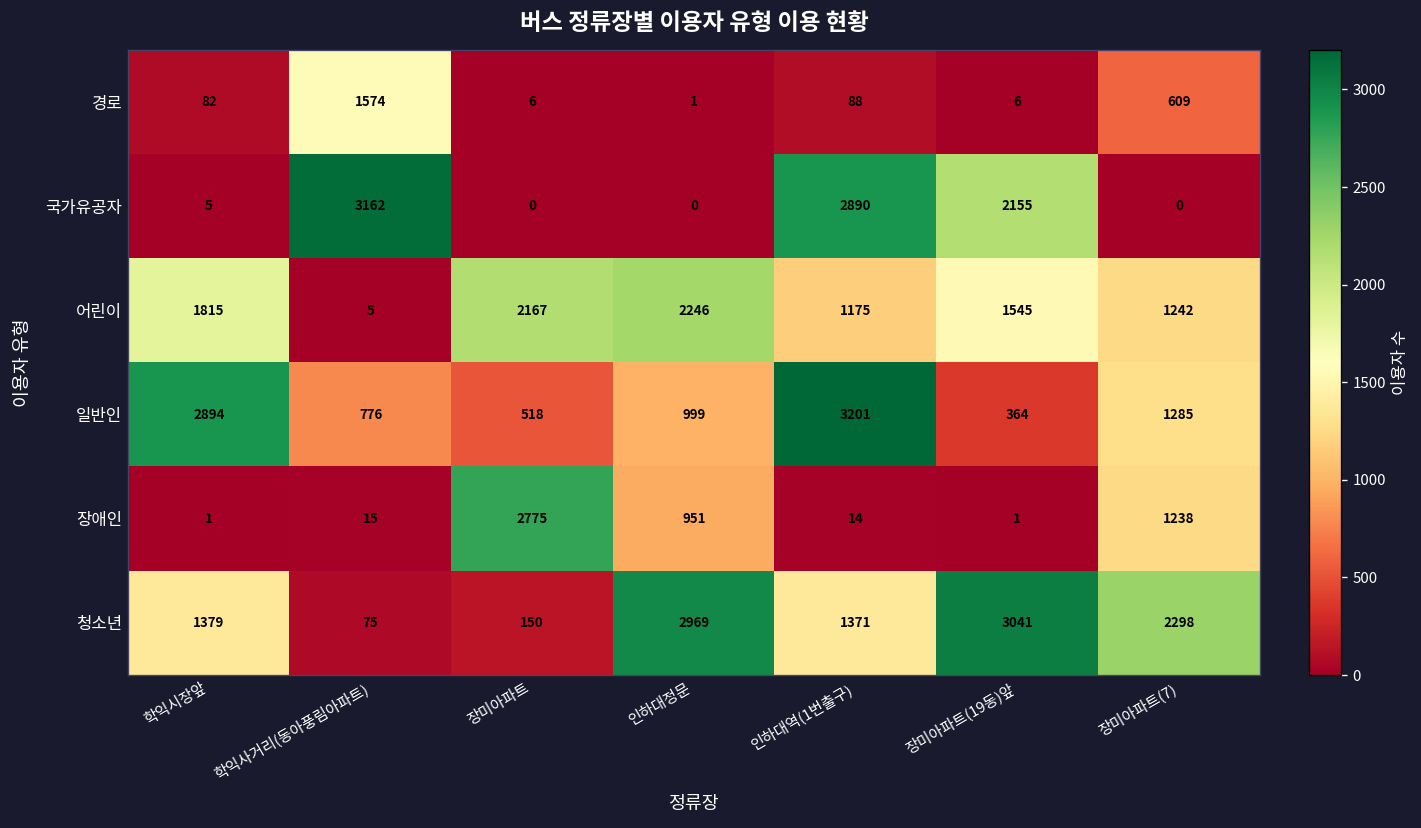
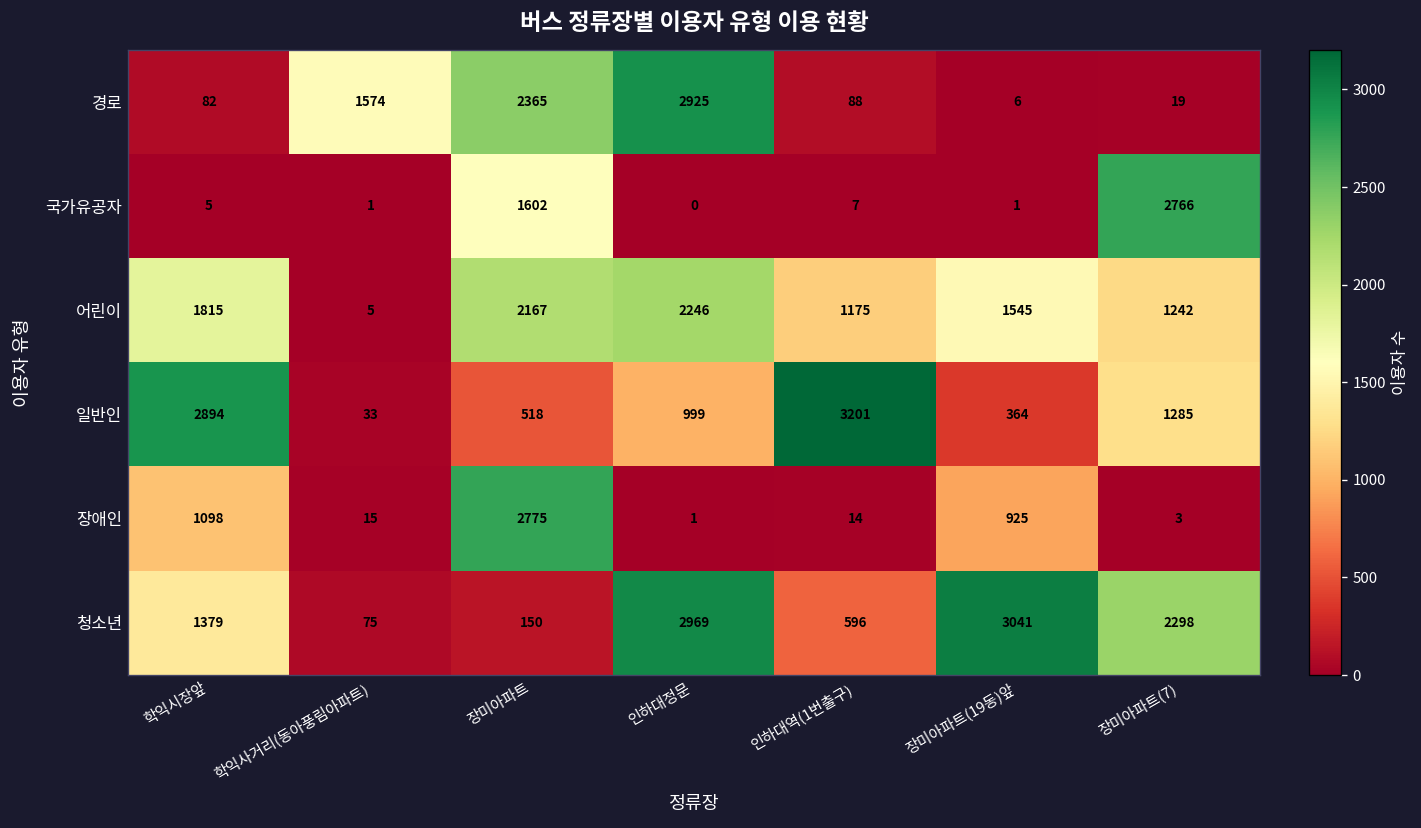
  {
    "경로": {
      "학익시장앞": 82,
      "학익사거리(동아풍림아파트)": 1574,
-     "장미아파트": 6,
-     "인하대정문": 1,
+     "장미아파트": 2365,
+     "인하대정문": 2925,
      "인하대역(1번출구)": 88,
      "장미아파트(19동)앞": 6,
-     "장미아파트(7)": 609
+     "장미아파트(7)": 19
    },
    "국가유공자": {
      "학익시장앞": 5,
-     "학익사거리(동아풍림아파트)": 3162,
-     "장미아파트": 0,
+     "학익사거리(동아풍림아파트)": 1,
+     "장미아파트": 1602,
      "인하대정문": 0,
-     "인하대역(1번출구)": 2890,
-     "장미아파트(19동)앞": 2155,
-     "장미아파트(7)": 0
+     "인하대역(1번출구)": 7,
+     "장미아파트(19동)앞": 1,
+     "장미아파트(7)": 2766
    },
    "어린이": {
      "학익시장앞": 1815,
      "학익사거리(동아풍림아파트)": 5,
      "장미아파트": 2167,
      "인하대정문": 2246,
      "인하대역(1번출구)": 1175,
      "장미아파트(19동)앞": 1545,
      "장미아파트(7)": 1242
    },
    "일반인": {
      "학익시장앞": 2894,
-     "학익사거리(동아풍림아파트)": 776,
+     "학익사거리(동아풍림아파트)": 33,
      "장미아파트": 518,
      "인하대정문": 999,
      "인하대역(1번출구)": 3201,
      "장미아파트(19동)앞": 364,
      "장미아파트(7)": 1285
    },
    "장애인": {
-     "학익시장앞": 1,
+     "학익시장앞": 1098,
      "학익사거리(동아풍림아파트)": 15,
      "장미아파트": 2775,
-     "인하대정문": 951,
+     "인하대정문": 1,
      "인하대역(1번출구)": 14,
-     "장미아파트(19동)앞": 1,
-     "장미아파트(7)": 1238
+     "장미아파트(19동)앞": 925,
+     "장미아파트(7)": 3
    },
    "청소년": {
      "학익시장앞": 1379,
      "학익사거리(동아풍림아파트)": 75,
      "장미아파트": 150,
      "인하대정문": 2969,
-     "인하대역(1번출구)": 1371,
+     "인하대역(1번출구)": 596,
      "장미아파트(19동)앞": 3041,
      "장미아파트(7)": 2298
    }
  }
